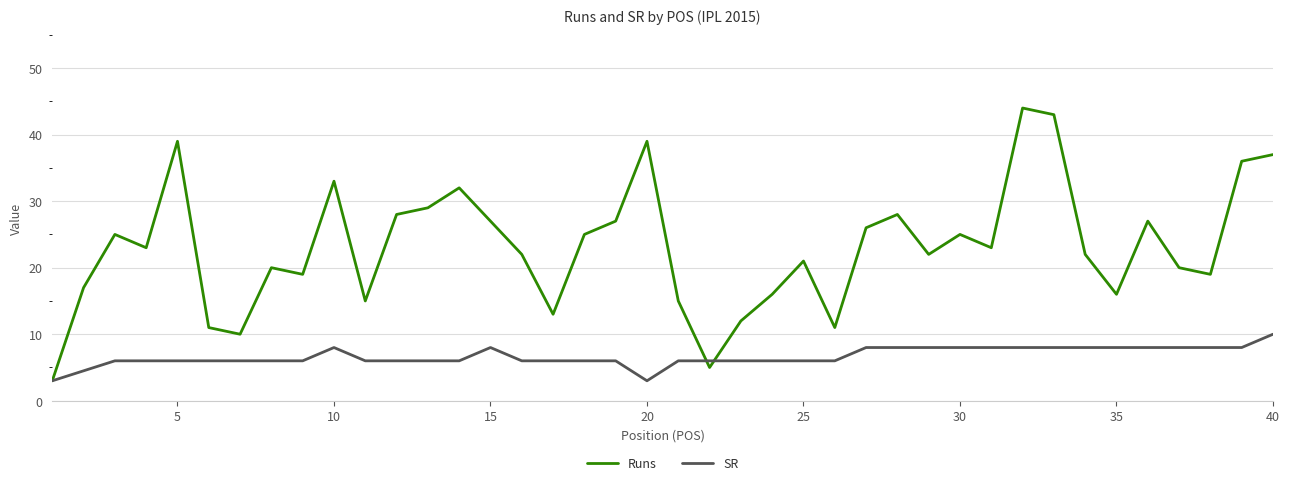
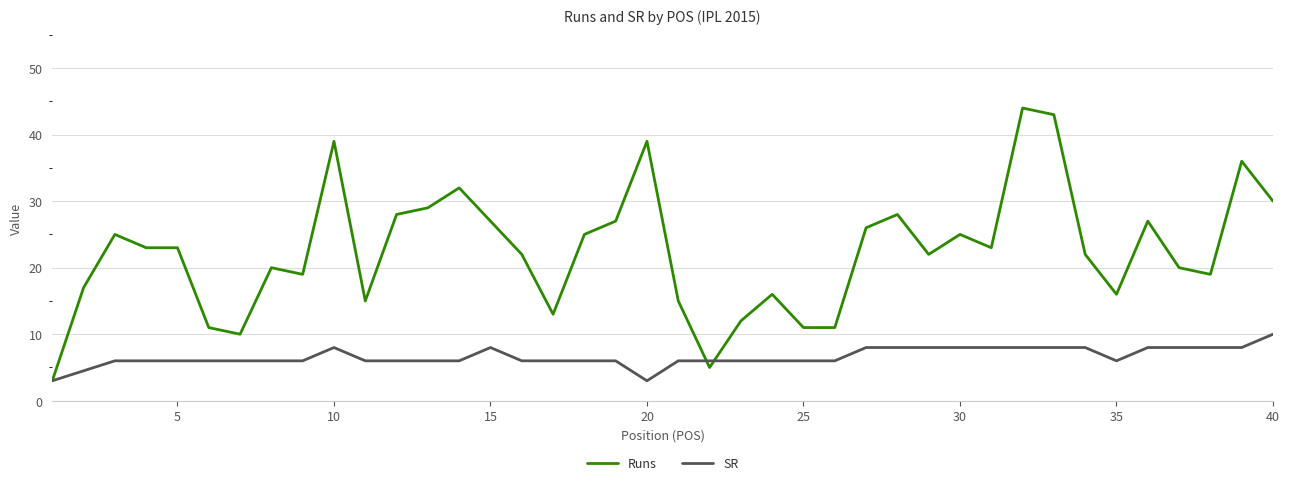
  {
    "Runs": {
-     "5": 39,
-     "10": 33,
+     "5": 23,
+     "10": 39,
      "15": 27,
      "20": 39,
-     "25": 21,
+     "25": 11,
      "30": 25,
      "35": 16,
-     "40": 37
+     "40": 30
    },
    "SR": {
      "5": 6,
      "10": 8,
      "15": 8,
      "20": 3,
      "25": 6,
      "30": 8,
-     "35": 8,
+     "35": 6,
      "40": 10
    }
  }
